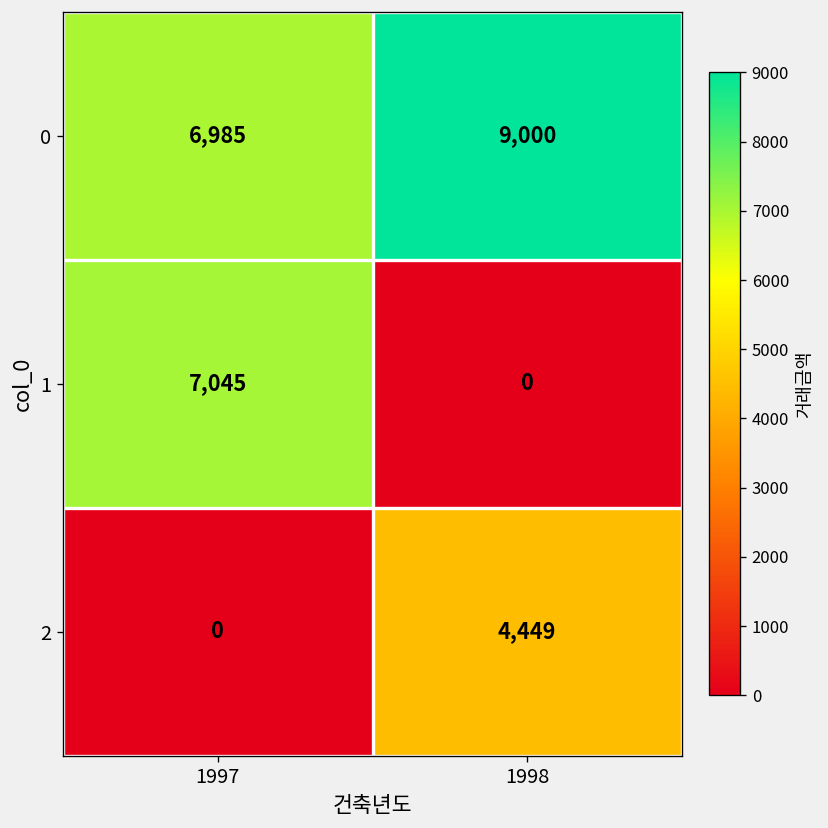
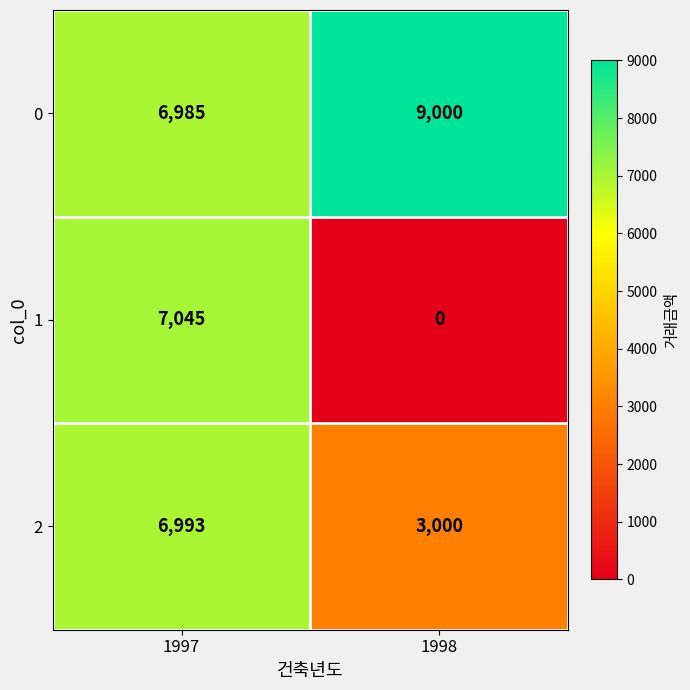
  {
    "0": {
      "1997": "6,985",
      "1998": "9,000"
    },
    "1": {
      "1997": "7,045",
      "1998": "0"
    },
    "2": {
-     "1997": "0",
-     "1998": "4,449"
+     "1997": "6,993",
+     "1998": "3,000"
    }
  }
